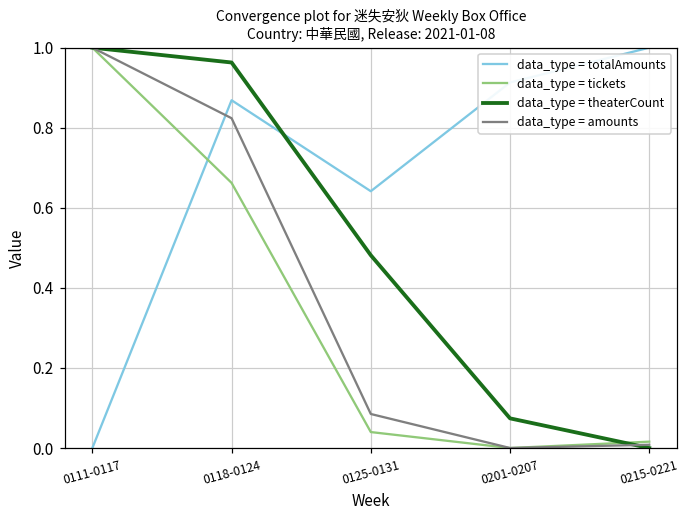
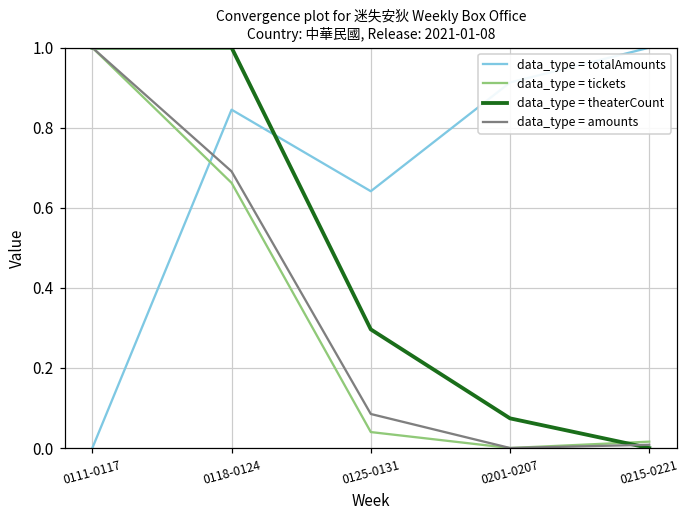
  {
    "data_type = totalAmounts": {
      "0111-0117": 0.00,
-     "0118-0124": 0.87,
+     "0118-0124": 0.85,
      "0125-0131": 0.64,
      "0215-0221": 1.00
    },
    "data_type = tickets": {
      "0118-0124": 0.66,
      "0125-0131": 0.04,
      "0215-0221": 0.02
    },
    "data_type = theaterCount": {
-     "0118-0124": 0.96,
-     "0125-0131": 0.48,
+     "0118-0124": 1.00,
+     "0125-0131": 0.30,
      "0201-0207": 0.07,
      "0215-0221": 0.00
    },
    "data_type = amounts": {
-     "0118-0124": 0.82,
+     "0118-0124": 0.69,
      "0125-0131": 0.08,
      "0215-0221": 0.01
    }
  }
